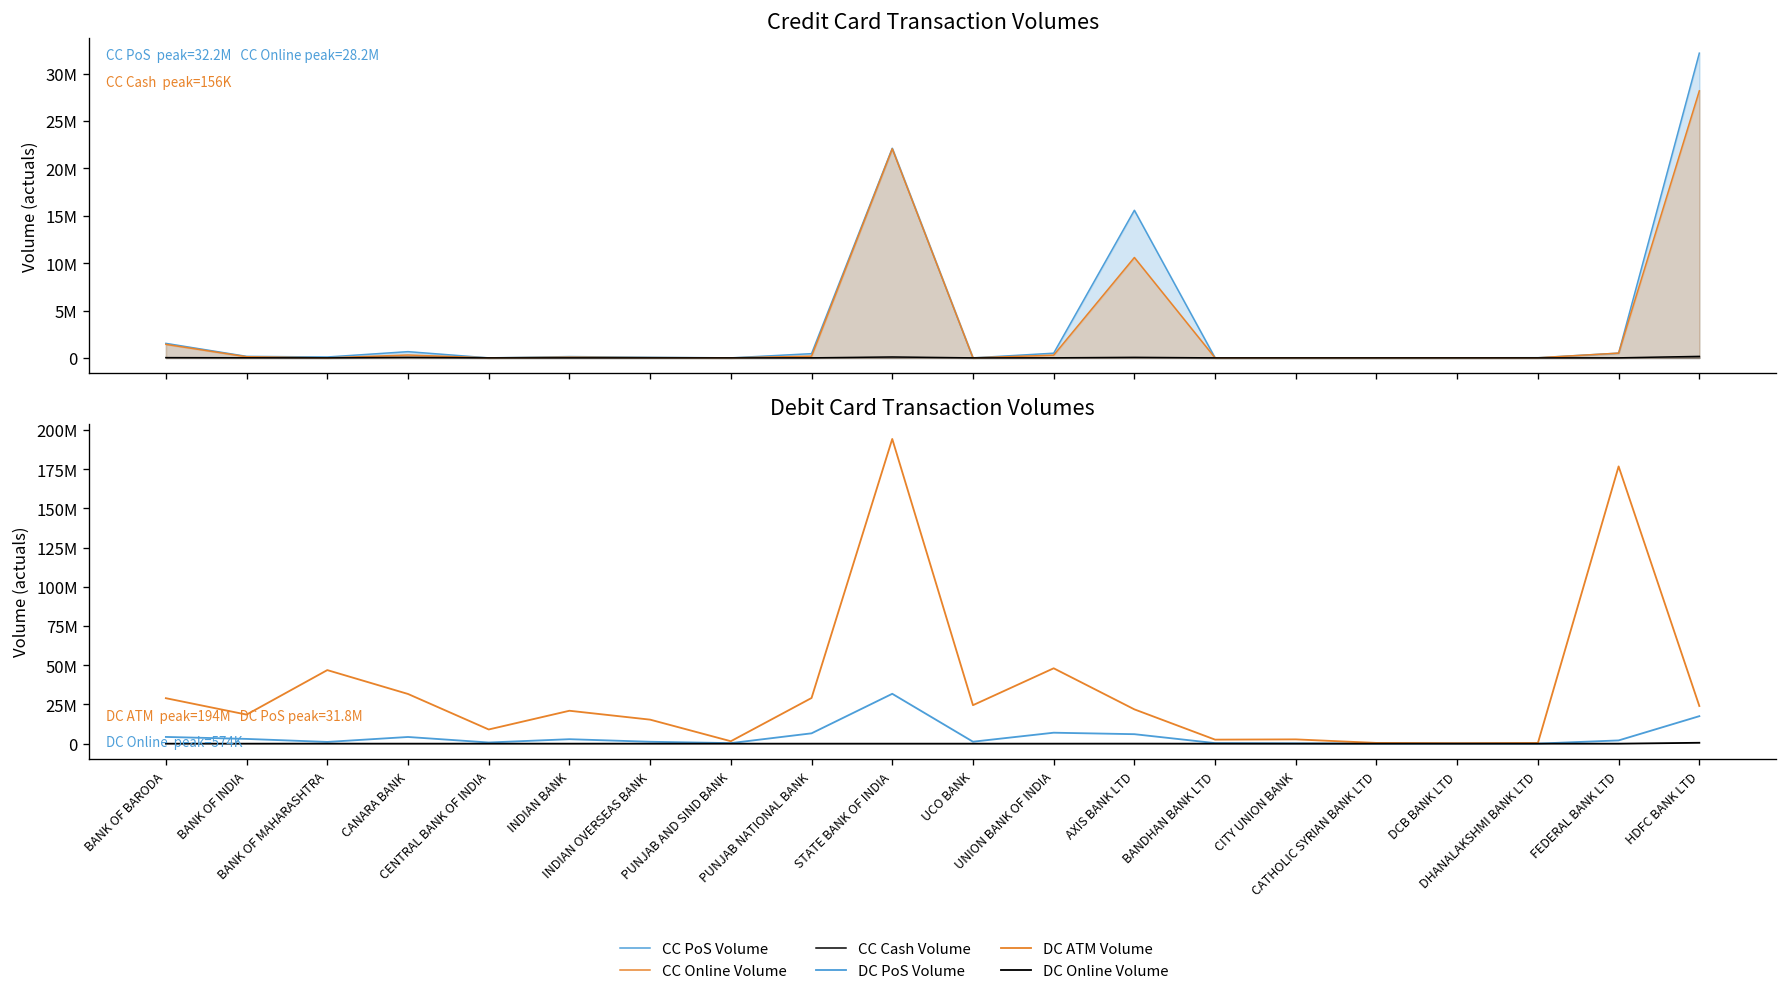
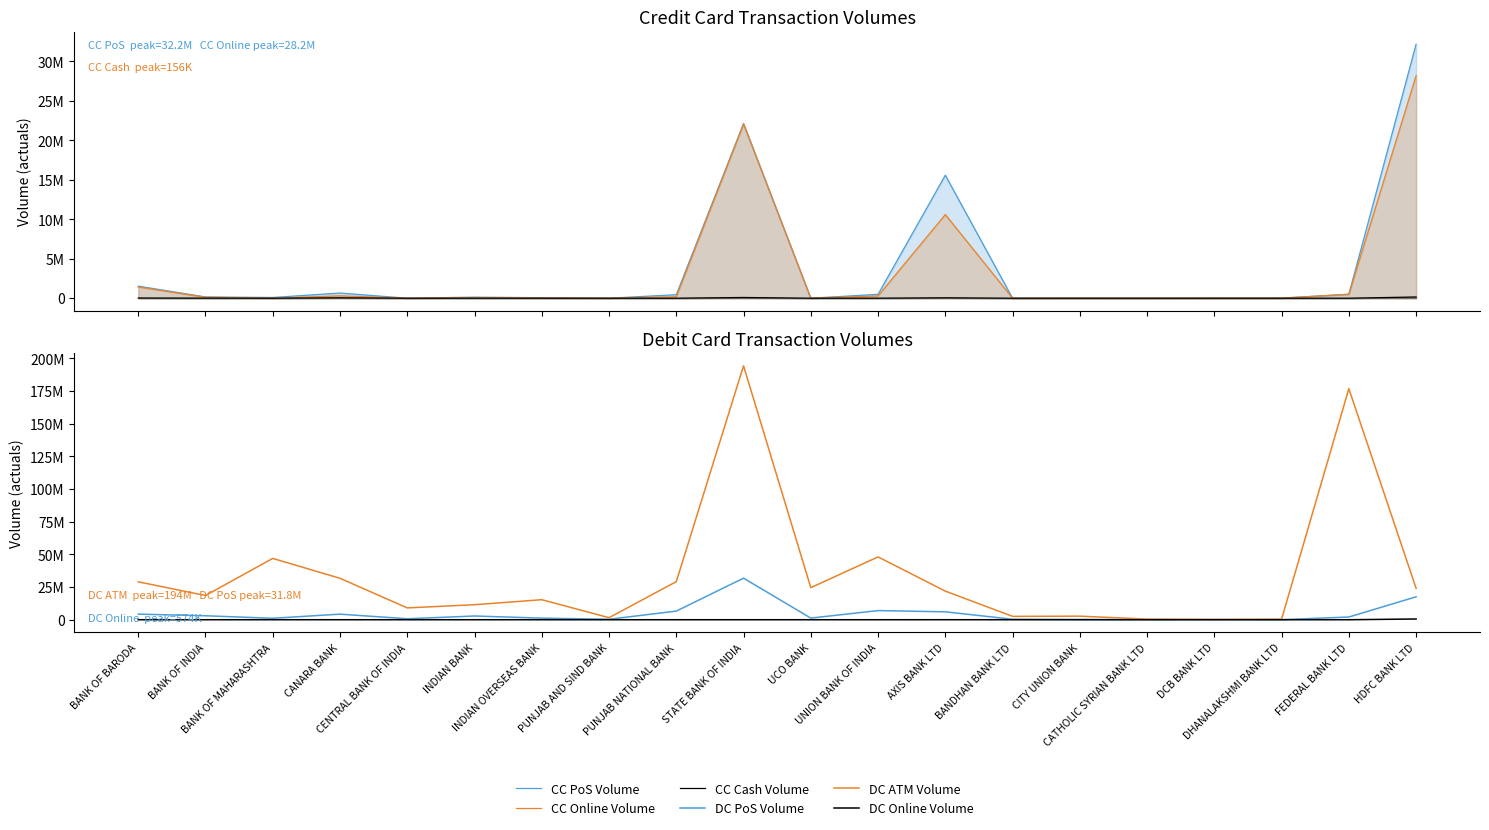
  {
    "Debit Card Transaction Volumes": {
      "DC PoS Volume": {
        "BANK OF INDIA": 3000000,
        "CANARA BANK": 4000000,
        "INDIAN BANK": 3000000,
        "PUNJAB NATIONAL BANK": 7000000,
        "STATE BANK OF INDIA": 32000000,
        "UNION BANK OF INDIA": 7000000,
        "AXIS BANK LTD": 6000000,
        "FEDERAL BANK LTD": 2000000,
        "HDFC BANK LTD": 18000000
      },
      "DC ATM Volume": {
        "BANK OF BARODA": 29000000,
        "BANK OF MAHARASHTRA": 47000000,
        "CANARA BANK": 32000000,
        "CENTRAL BANK OF INDIA": 9000000,
-       "INDIAN BANK": 21000000,
+       "INDIAN BANK": 11000000,
        "INDIAN OVERSEAS BANK": 15000000,
        "PUNJAB NATIONAL BANK": 29000000,
        "STATE BANK OF INDIA": 194000000,
        "UCO BANK": 25000000,
        "UNION BANK OF INDIA": 48000000,
        "AXIS BANK LTD": 22000000,
        "BANDHAN BANK LTD": 3000000,
        "CITY UNION BANK": 3000000,
        "FEDERAL BANK LTD": 177000000,
        "HDFC BANK LTD": 24000000
      },
      "DC Online Volume": {
        "BANK OF INDIA": 0,
        "CANARA BANK": 0,
        "INDIAN BANK": 0,
        "PUNJAB NATIONAL BANK": 0,
        "STATE BANK OF INDIA": 0,
        "UNION BANK OF INDIA": 0,
        "AXIS BANK LTD": 0,
        "FEDERAL BANK LTD": 0,
        "HDFC BANK LTD": 1000000
      }
    }
  }
